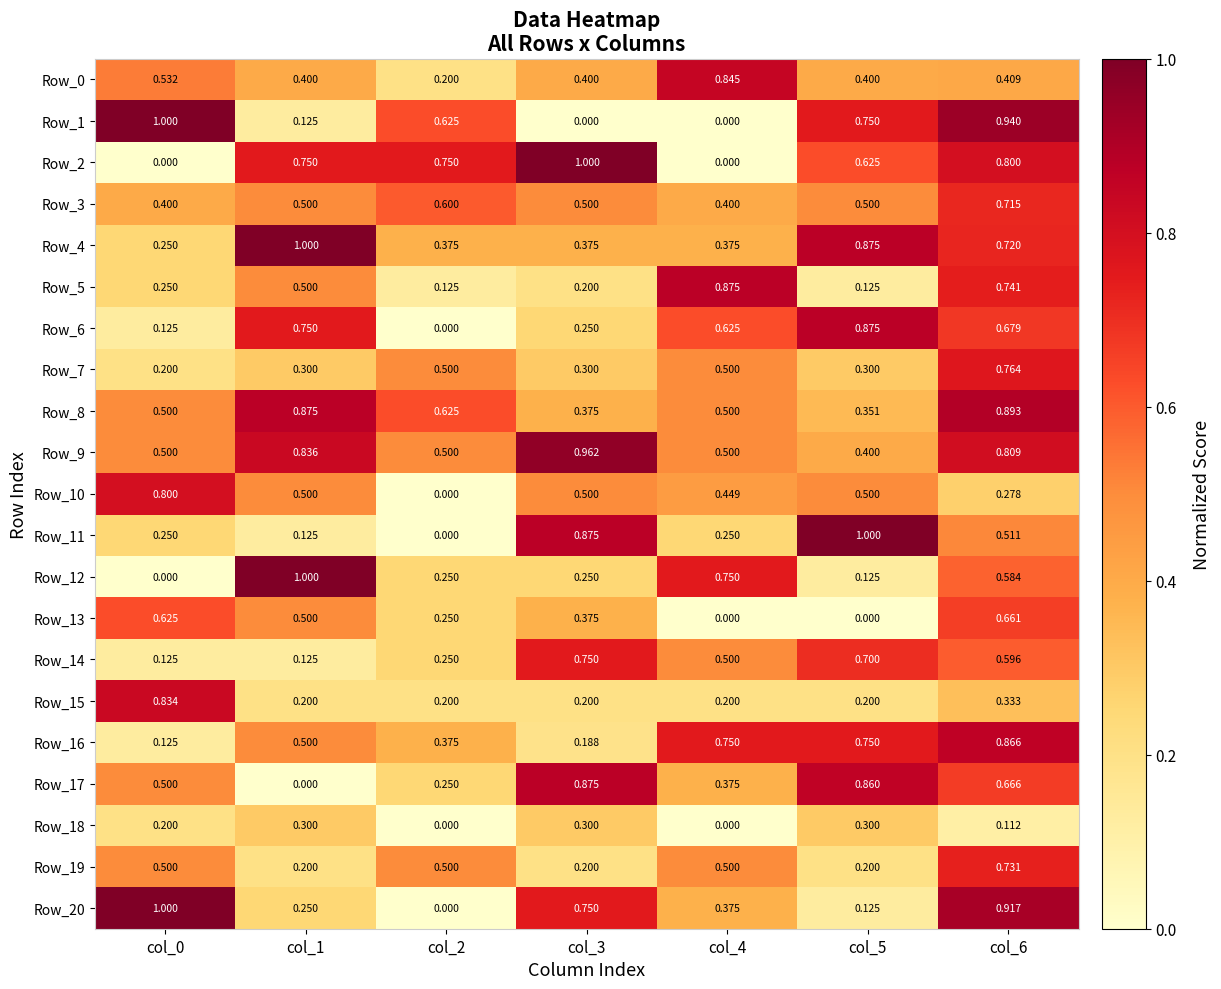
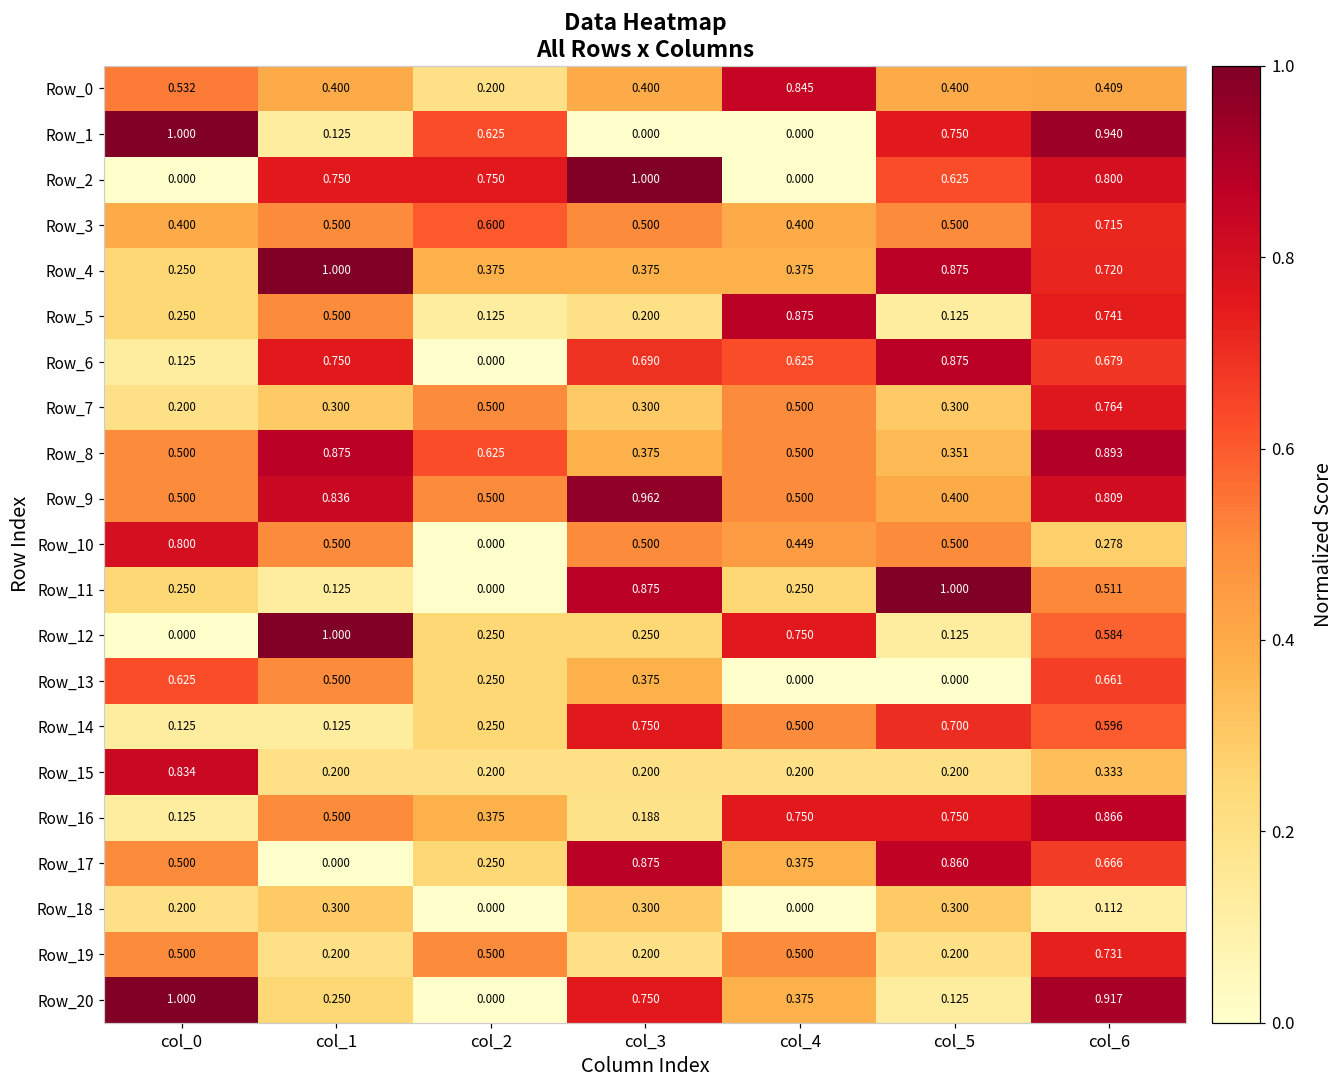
  {
    "Row_0": {
      "col_0": 0.532,
      "col_1": 0.400,
      "col_2": 0.200,
      "col_3": 0.400,
      "col_4": 0.845,
      "col_5": 0.400,
      "col_6": 0.409
    },
    "Row_1": {
      "col_0": 1.000,
      "col_1": 0.125,
      "col_2": 0.625,
      "col_3": 0.000,
      "col_4": 0.000,
      "col_5": 0.750,
      "col_6": 0.940
    },
    "Row_2": {
      "col_0": 0.000,
      "col_1": 0.750,
      "col_2": 0.750,
      "col_3": 1.000,
      "col_4": 0.000,
      "col_5": 0.625,
      "col_6": 0.800
    },
    "Row_3": {
      "col_0": 0.400,
      "col_1": 0.500,
      "col_2": 0.600,
      "col_3": 0.500,
      "col_4": 0.400,
      "col_5": 0.500,
      "col_6": 0.715
    },
    "Row_4": {
      "col_0": 0.250,
      "col_1": 1.000,
      "col_2": 0.375,
      "col_3": 0.375,
      "col_4": 0.375,
      "col_5": 0.875,
      "col_6": 0.720
    },
    "Row_5": {
      "col_0": 0.250,
      "col_1": 0.500,
      "col_2": 0.125,
      "col_3": 0.200,
      "col_4": 0.875,
      "col_5": 0.125,
      "col_6": 0.741
    },
    "Row_6": {
      "col_0": 0.125,
      "col_1": 0.750,
      "col_2": 0.000,
-     "col_3": 0.250,
+     "col_3": 0.690,
      "col_4": 0.625,
      "col_5": 0.875,
      "col_6": 0.679
    },
    "Row_7": {
      "col_0": 0.200,
      "col_1": 0.300,
      "col_2": 0.500,
      "col_3": 0.300,
      "col_4": 0.500,
      "col_5": 0.300,
      "col_6": 0.764
    },
    "Row_8": {
      "col_0": 0.500,
      "col_1": 0.875,
      "col_2": 0.625,
      "col_3": 0.375,
      "col_4": 0.500,
      "col_5": 0.351,
      "col_6": 0.893
    },
    "Row_9": {
      "col_0": 0.500,
      "col_1": 0.836,
      "col_2": 0.500,
      "col_3": 0.962,
      "col_4": 0.500,
      "col_5": 0.400,
      "col_6": 0.809
    },
    "Row_10": {
      "col_0": 0.800,
      "col_1": 0.500,
      "col_2": 0.000,
      "col_3": 0.500,
      "col_4": 0.449,
      "col_5": 0.500,
      "col_6": 0.278
    },
    "Row_11": {
      "col_0": 0.250,
      "col_1": 0.125,
      "col_2": 0.000,
      "col_3": 0.875,
      "col_4": 0.250,
      "col_5": 1.000,
      "col_6": 0.511
    },
    "Row_12": {
      "col_0": 0.000,
      "col_1": 1.000,
      "col_2": 0.250,
      "col_3": 0.250,
      "col_4": 0.750,
      "col_5": 0.125,
      "col_6": 0.584
    },
    "Row_13": {
      "col_0": 0.625,
      "col_1": 0.500,
      "col_2": 0.250,
      "col_3": 0.375,
      "col_4": 0.000,
      "col_5": 0.000,
      "col_6": 0.661
    },
    "Row_14": {
      "col_0": 0.125,
      "col_1": 0.125,
      "col_2": 0.250,
      "col_3": 0.750,
      "col_4": 0.500,
      "col_5": 0.700,
      "col_6": 0.596
    },
    "Row_15": {
      "col_0": 0.834,
      "col_1": 0.200,
      "col_2": 0.200,
      "col_3": 0.200,
      "col_4": 0.200,
      "col_5": 0.200,
      "col_6": 0.333
    },
    "Row_16": {
      "col_0": 0.125,
      "col_1": 0.500,
      "col_2": 0.375,
      "col_3": 0.188,
      "col_4": 0.750,
      "col_5": 0.750,
      "col_6": 0.866
    },
    "Row_17": {
      "col_0": 0.500,
      "col_1": 0.000,
      "col_2": 0.250,
      "col_3": 0.875,
      "col_4": 0.375,
      "col_5": 0.860,
      "col_6": 0.666
    },
    "Row_18": {
      "col_0": 0.200,
      "col_1": 0.300,
      "col_2": 0.000,
      "col_3": 0.300,
      "col_4": 0.000,
      "col_5": 0.300,
      "col_6": 0.112
    },
    "Row_19": {
      "col_0": 0.500,
      "col_1": 0.200,
      "col_2": 0.500,
      "col_3": 0.200,
      "col_4": 0.500,
      "col_5": 0.200,
      "col_6": 0.731
    },
    "Row_20": {
      "col_0": 1.000,
      "col_1": 0.250,
      "col_2": 0.000,
      "col_3": 0.750,
      "col_4": 0.375,
      "col_5": 0.125,
      "col_6": 0.917
    }
  }
